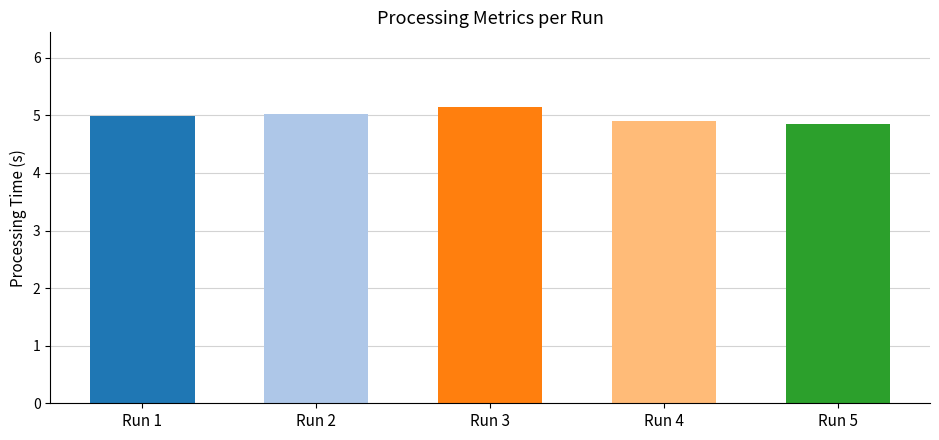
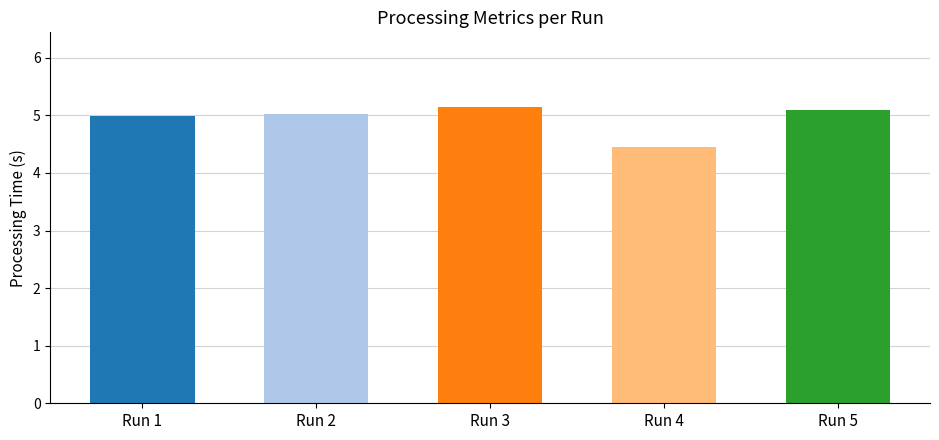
  {
    "Run 1": 5.0,
    "Run 2": 5.0,
    "Run 3": 5.2,
-   "Run 4": 4.9,
-   "Run 5": 4.8
+   "Run 4": 4.5,
+   "Run 5": 5.1
  }
